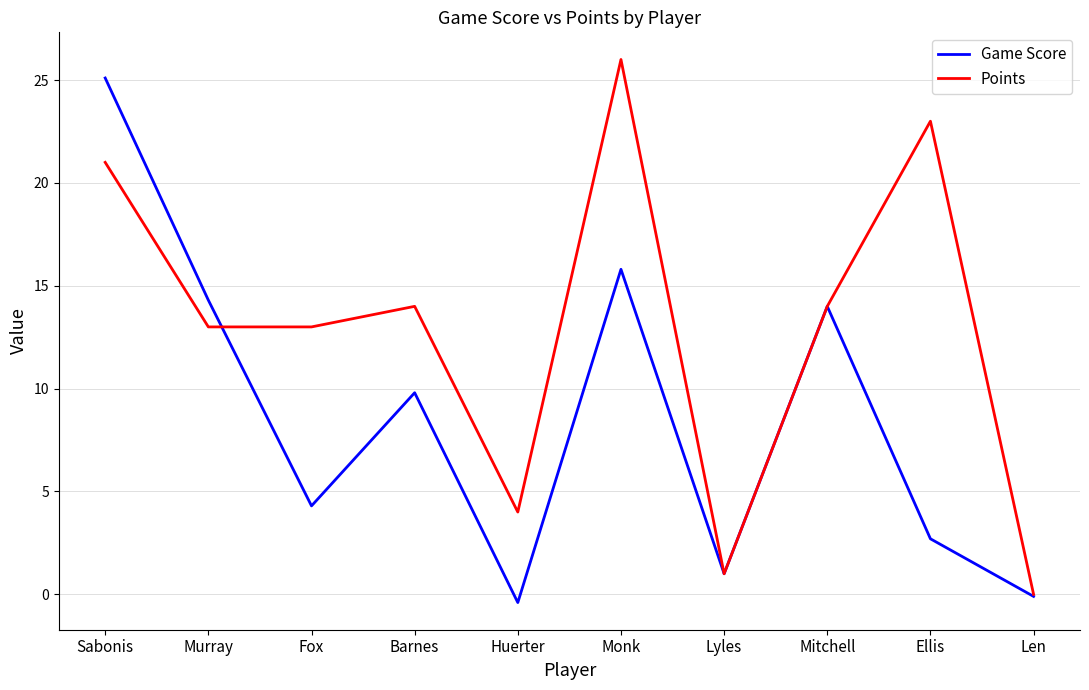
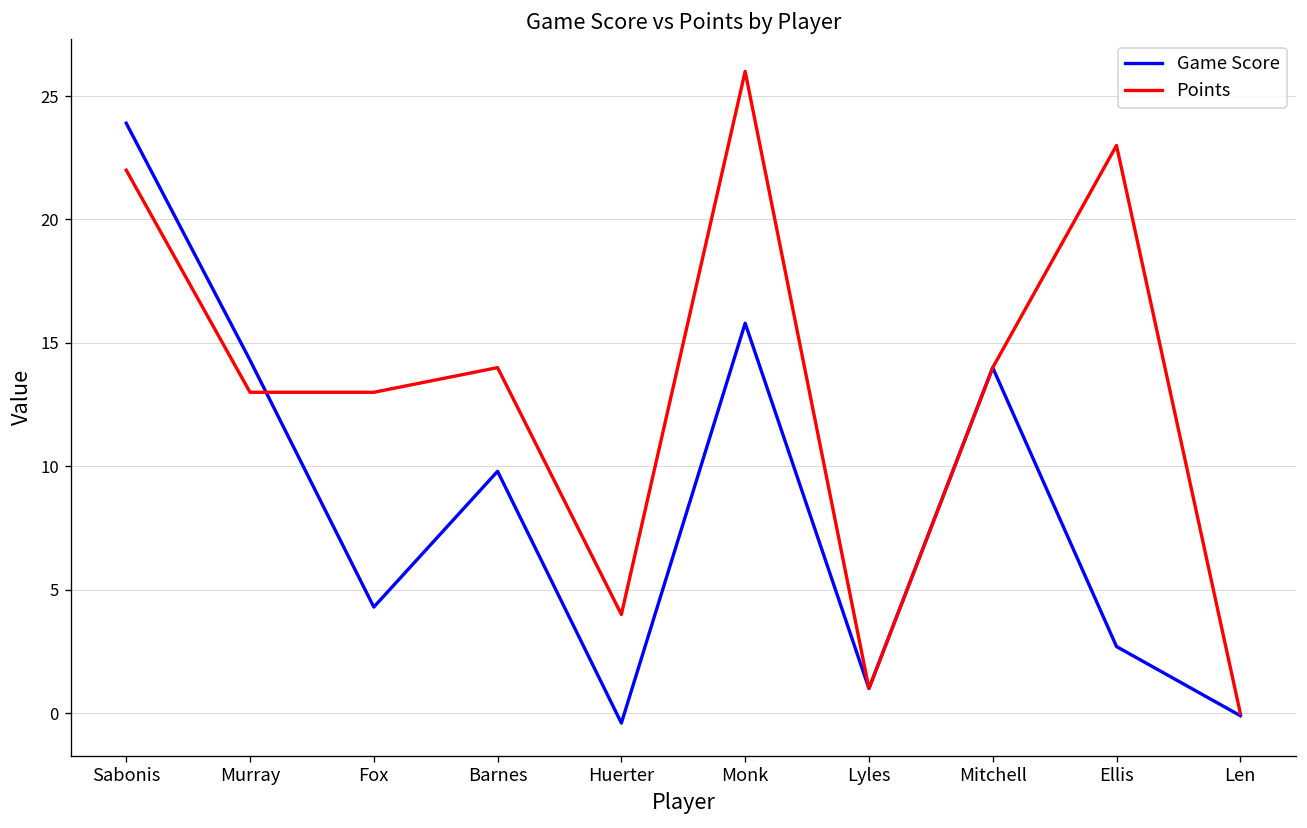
  {
    "Game Score": {
-     "Sabonis": 25.1,
+     "Sabonis": 23.9,
      "Murray": 14.3,
      "Fox": 4.3,
      "Barnes": 9.8,
      "Huerter": -0.4,
      "Monk": 15.8,
      "Ellis": 2.7
    },
    "Points": {
-     "Sabonis": 21,
+     "Sabonis": 22,
      "Murray": 13,
      "Fox": 13,
      "Barnes": 14,
      "Huerter": 4,
      "Monk": 26,
      "Ellis": 23
    }
  }
